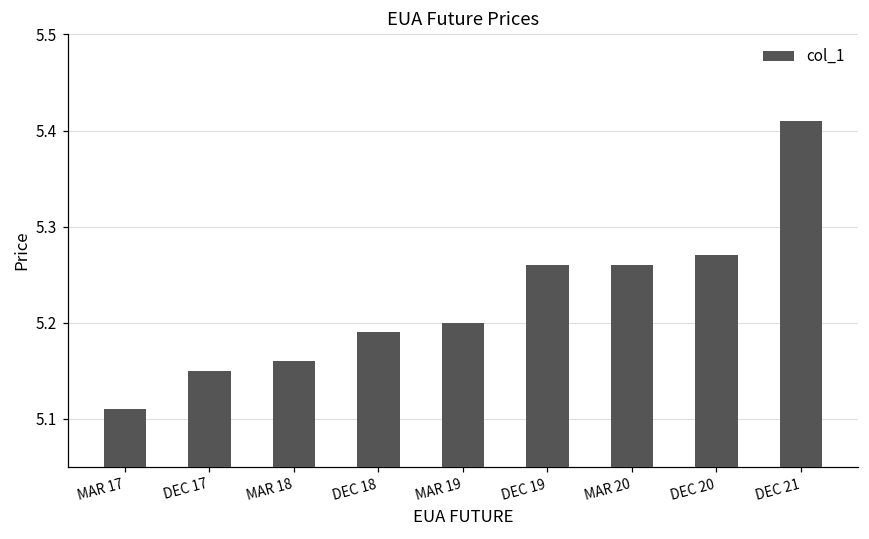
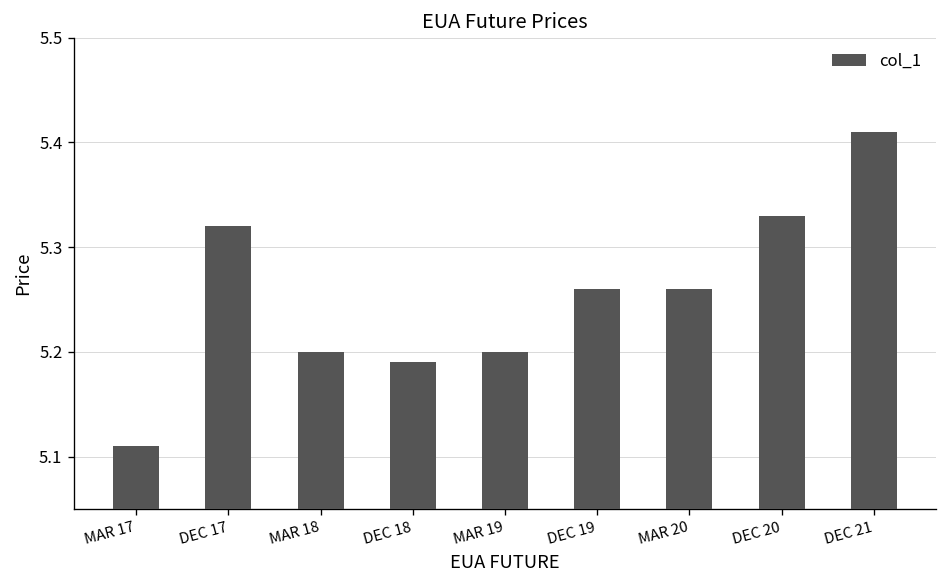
  {
    "MAR 17": 5.11,
-   "DEC 17": 5.15,
-   "MAR 18": 5.16,
+   "DEC 17": 5.32,
+   "MAR 18": 5.20,
    "DEC 18": 5.19,
    "MAR 19": 5.20,
    "DEC 19": 5.26,
    "MAR 20": 5.26,
-   "DEC 20": 5.27,
+   "DEC 20": 5.33,
    "DEC 21": 5.41
  }
